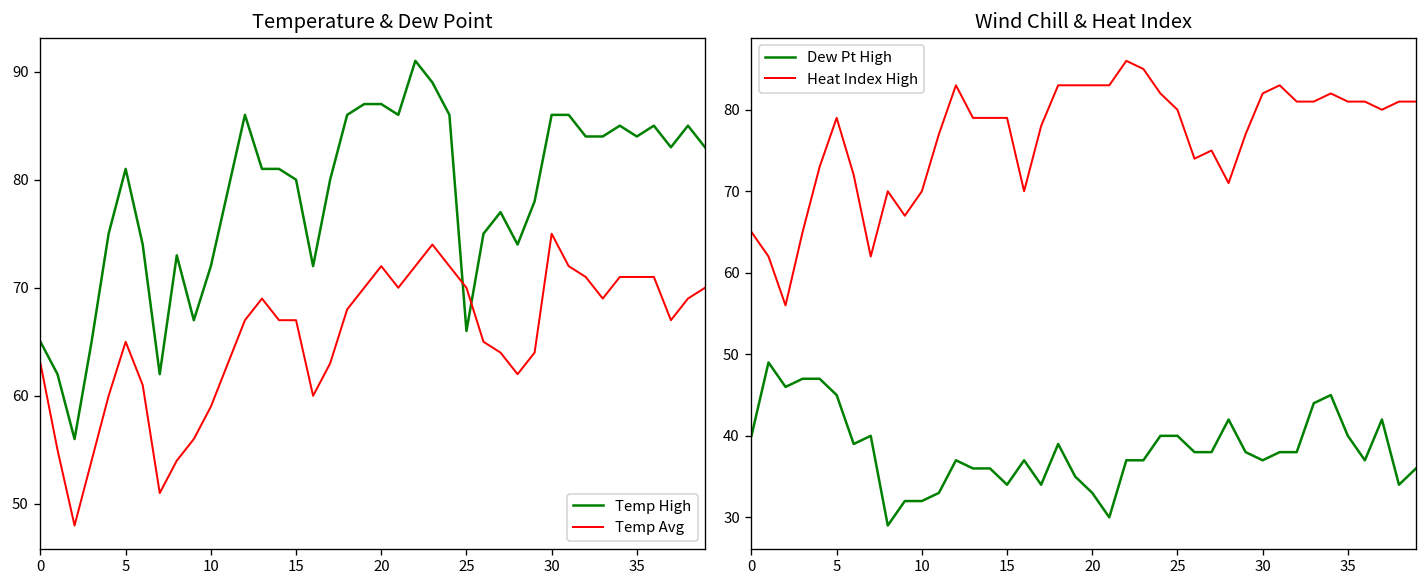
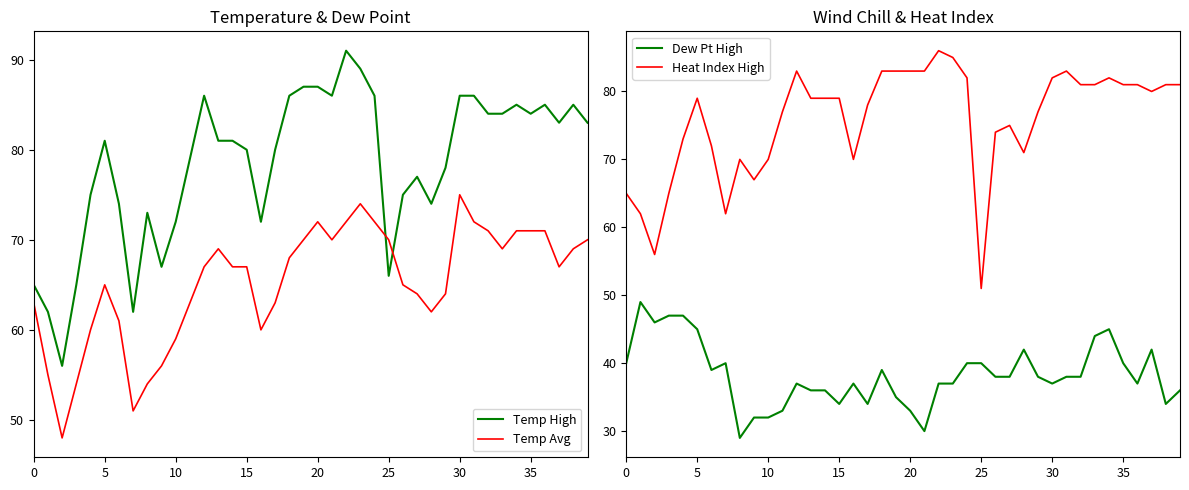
  {
    "Temperature & Dew Point": {
      "Temp High": {
        "0": 65,
        "5": 81,
        "10": 72,
        "15": 80,
        "20": 87,
        "25": 66,
        "30": 86,
        "35": 84
      },
      "Temp Avg": {
        "0": 63,
        "5": 65,
        "10": 59,
        "15": 67,
        "20": 72,
        "25": 70,
        "30": 75,
        "35": 71
      }
    },
    "Wind Chill & Heat Index": {
      "Dew Pt High": {
        "0": 40,
        "5": 45,
        "10": 32,
        "15": 34,
        "20": 33,
        "25": 40,
        "30": 37,
        "35": 40
      },
      "Heat Index High": {
        "0": 65,
        "5": 79,
        "10": 70,
        "15": 79,
        "20": 83,
-       "25": 80,
+       "25": 51,
        "30": 82,
        "35": 81
      }
    }
  }
